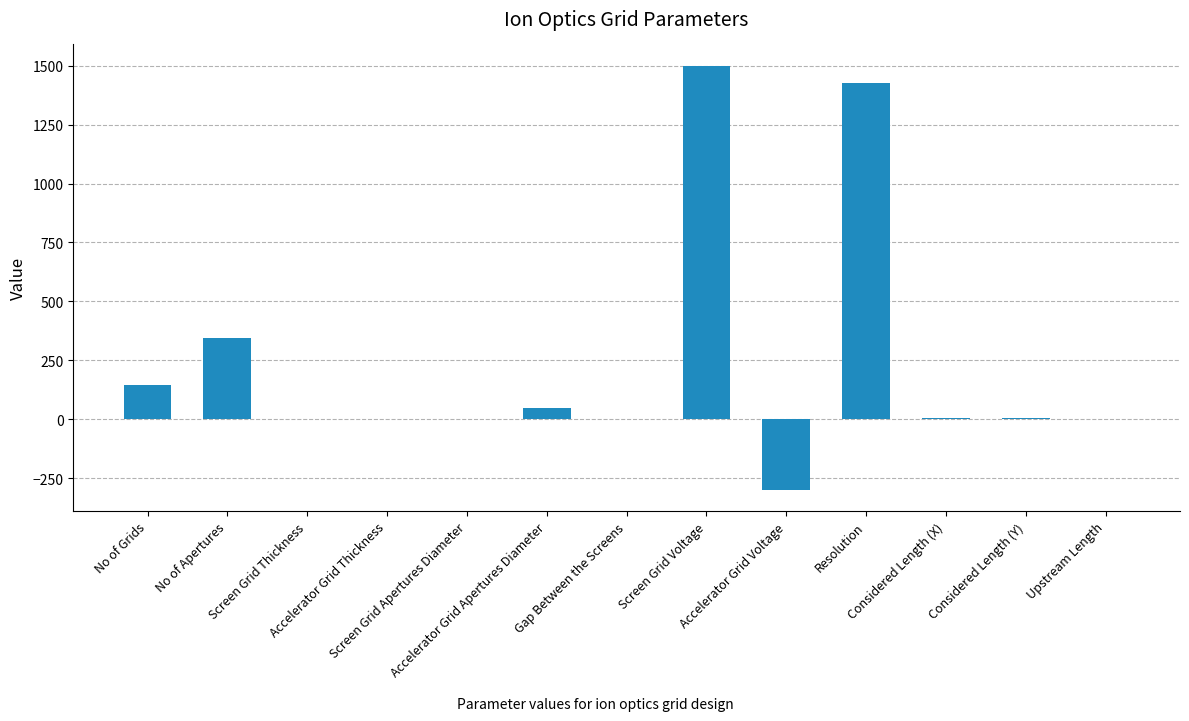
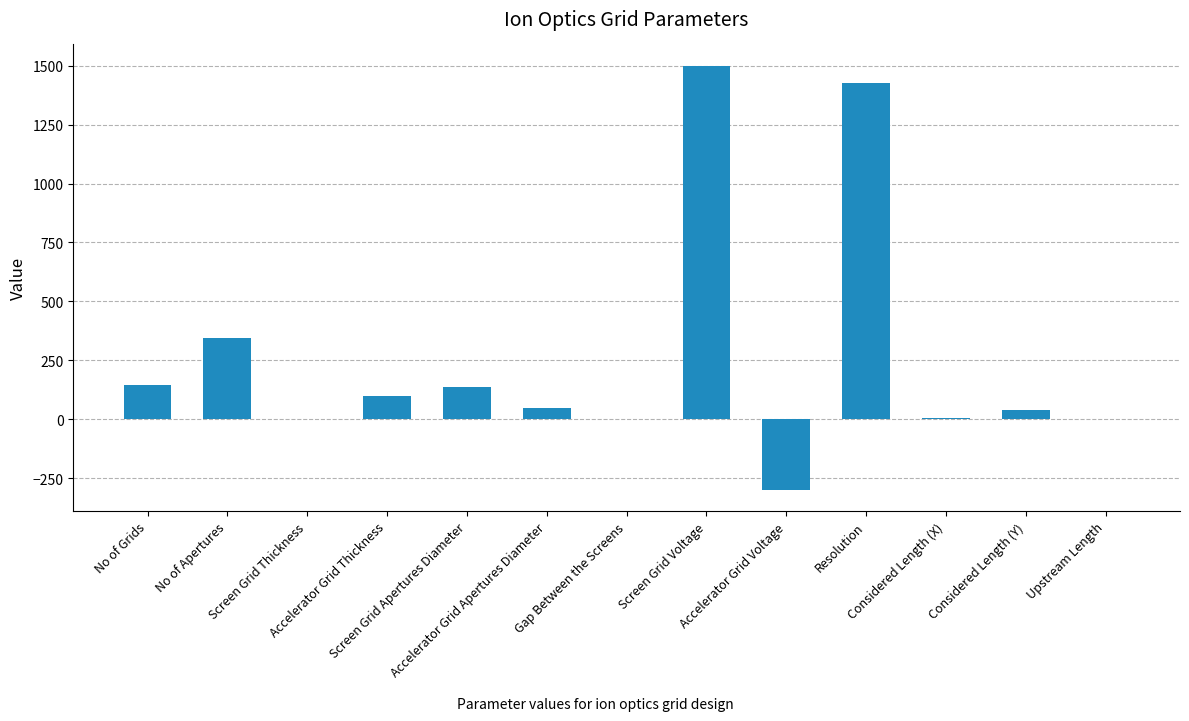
  {
    "No of Grids": 150,
    "No of Apertures": 350,
-   "Accelerator Grid Thickness": 0,
-   "Screen Grid Apertures Diameter": 0,
+   "Accelerator Grid Thickness": 100,
+   "Screen Grid Apertures Diameter": 140,
    "Accelerator Grid Apertures Diameter": 50,
    "Screen Grid Voltage": 1500,
    "Accelerator Grid Voltage": -300,
    "Resolution": 1430,
-   "Considered Length (Y)": 0
+   "Considered Length (Y)": 40
  }
